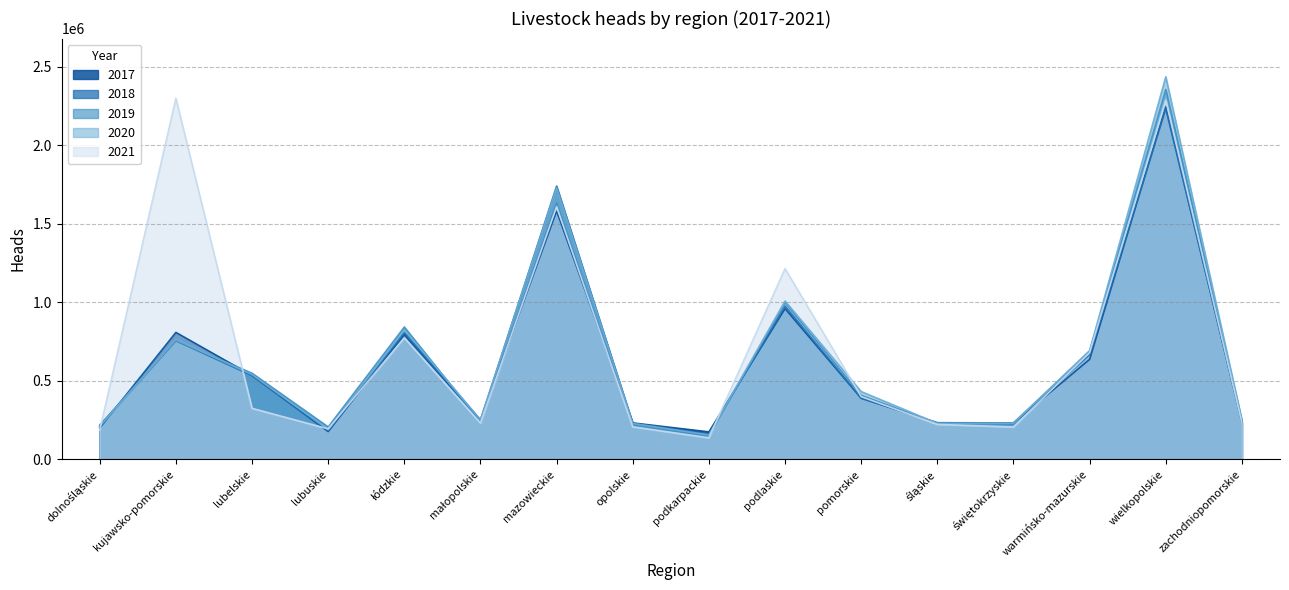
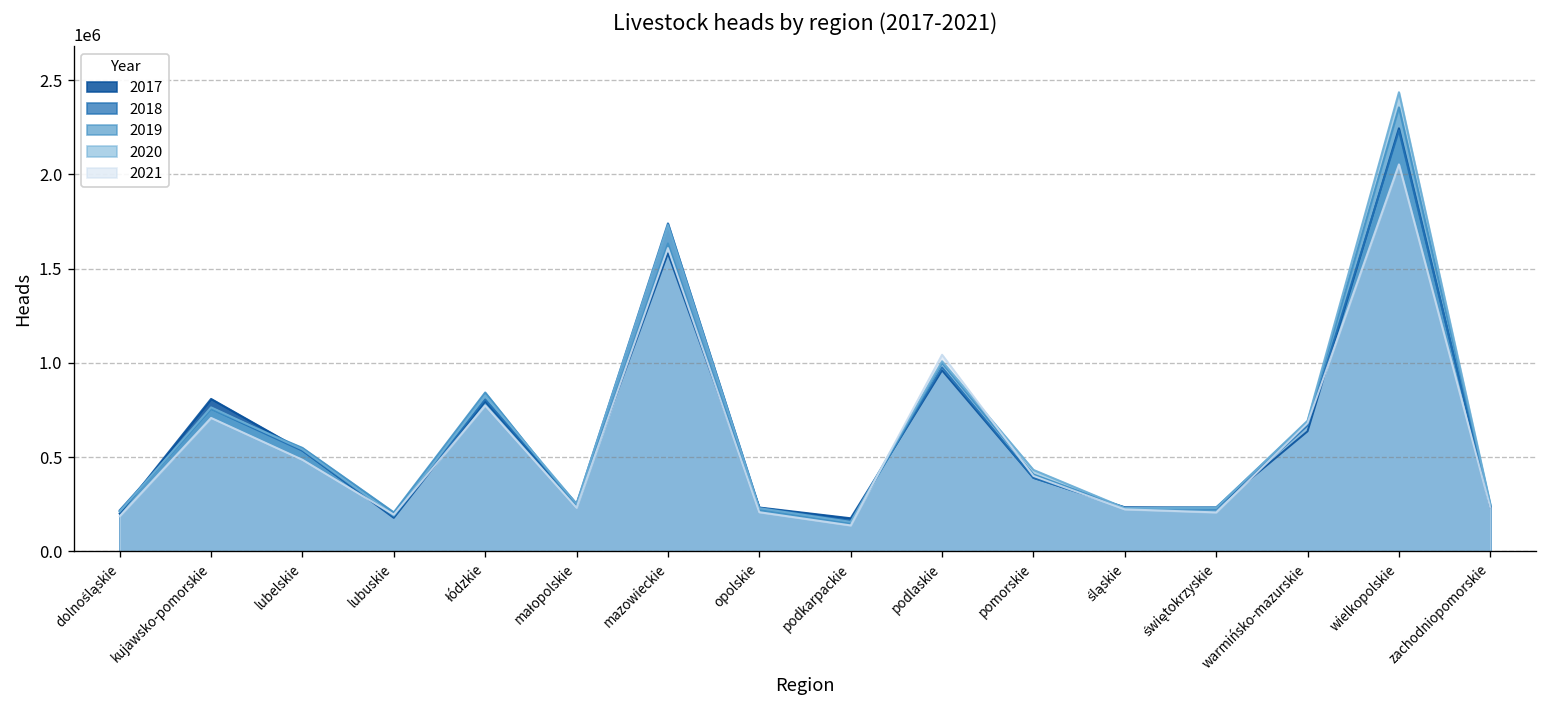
  {
    "2021": {
-     "kujawsko-pomorskie": 2300000,
-     "lubelskie": 330000,
+     "kujawsko-pomorskie": 710000,
+     "lubelskie": 490000,
      "łódzkie": 770000,
      "mazowieckie": 1610000,
-     "podlaskie": 1210000,
+     "podlaskie": 1040000,
      "świętokrzyskie": 210000,
-     "wielkopolskie": 2290000
+     "wielkopolskie": 2050000
    }
  }
